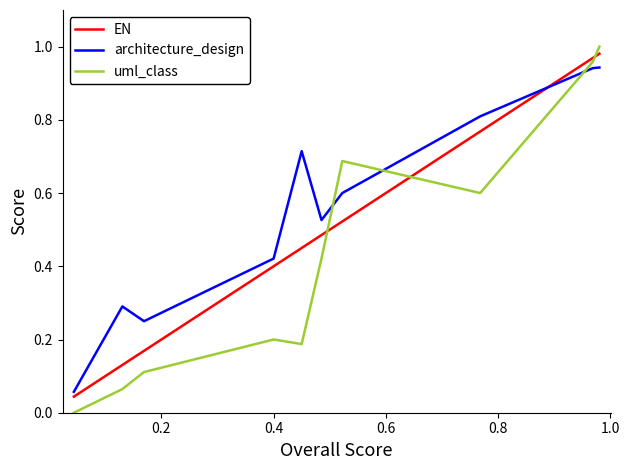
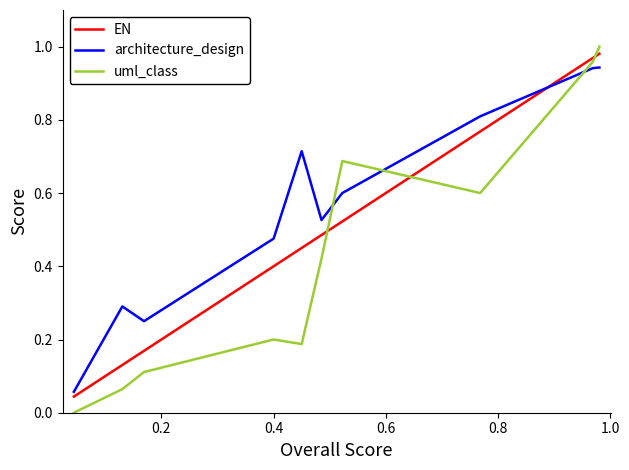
  {
    "EN": {
      "0.4": 0.40
    },
    "architecture_design": {
-     "0.4": 0.42
+     "0.4": 0.48
    },
    "uml_class": {
      "0.4": 0.20
    }
  }
